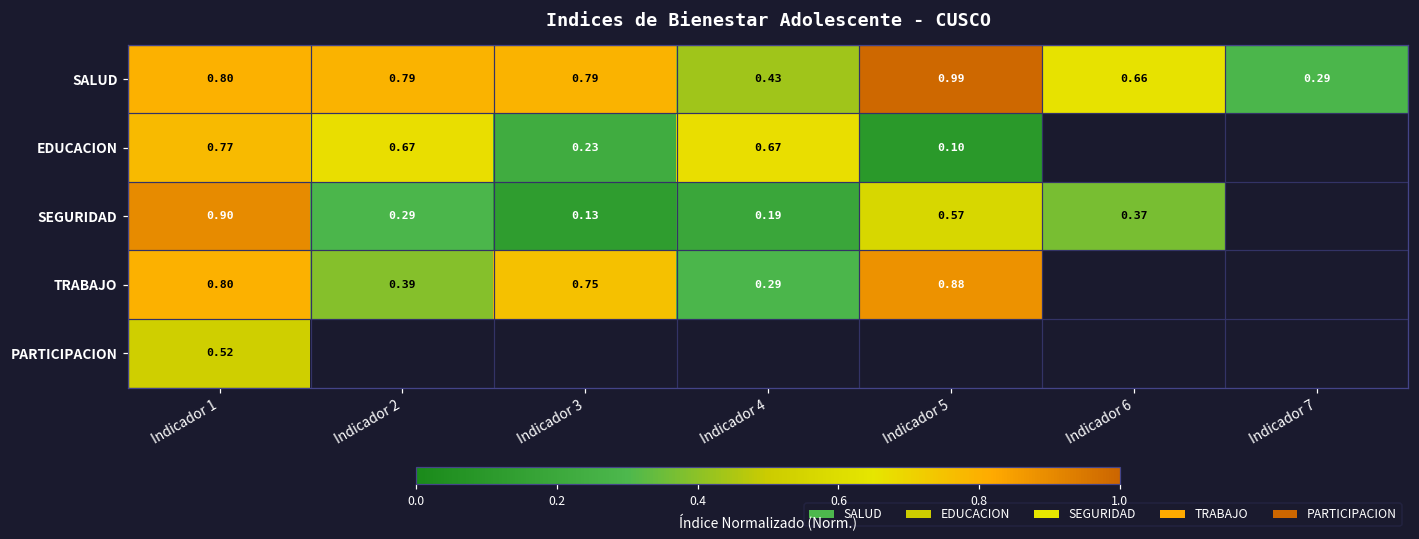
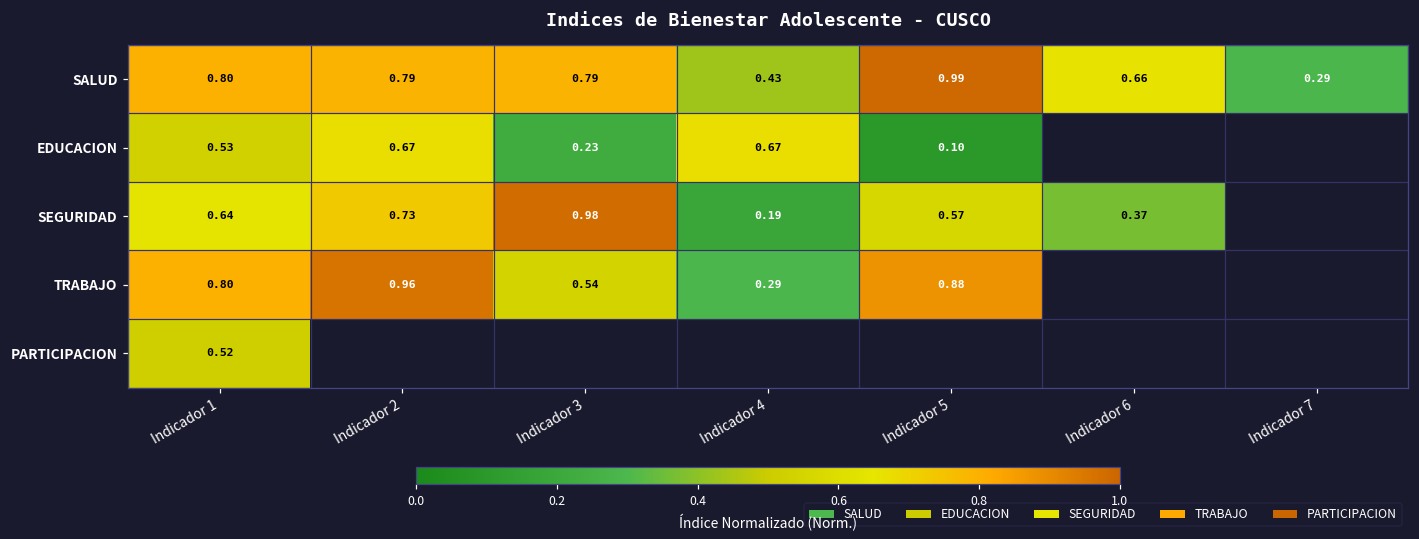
  {
    "SALUD": {
      "Indicador 1": 0.80,
      "Indicador 2": 0.79,
      "Indicador 3": 0.79,
      "Indicador 4": 0.43,
      "Indicador 5": 0.99,
      "Indicador 6": 0.66,
      "Indicador 7": 0.29
    },
    "EDUCACION": {
-     "Indicador 1": 0.77,
+     "Indicador 1": 0.53,
      "Indicador 2": 0.67,
      "Indicador 3": 0.23,
      "Indicador 4": 0.67,
      "Indicador 5": 0.10
    },
    "SEGURIDAD": {
-     "Indicador 1": 0.90,
-     "Indicador 2": 0.29,
-     "Indicador 3": 0.13,
+     "Indicador 1": 0.64,
+     "Indicador 2": 0.73,
+     "Indicador 3": 0.98,
      "Indicador 4": 0.19,
      "Indicador 5": 0.57,
      "Indicador 6": 0.37
    },
    "TRABAJO": {
      "Indicador 1": 0.80,
-     "Indicador 2": 0.39,
-     "Indicador 3": 0.75,
+     "Indicador 2": 0.96,
+     "Indicador 3": 0.54,
      "Indicador 4": 0.29,
      "Indicador 5": 0.88
    },
    "PARTICIPACION": {
      "Indicador 1": 0.52
    }
  }
